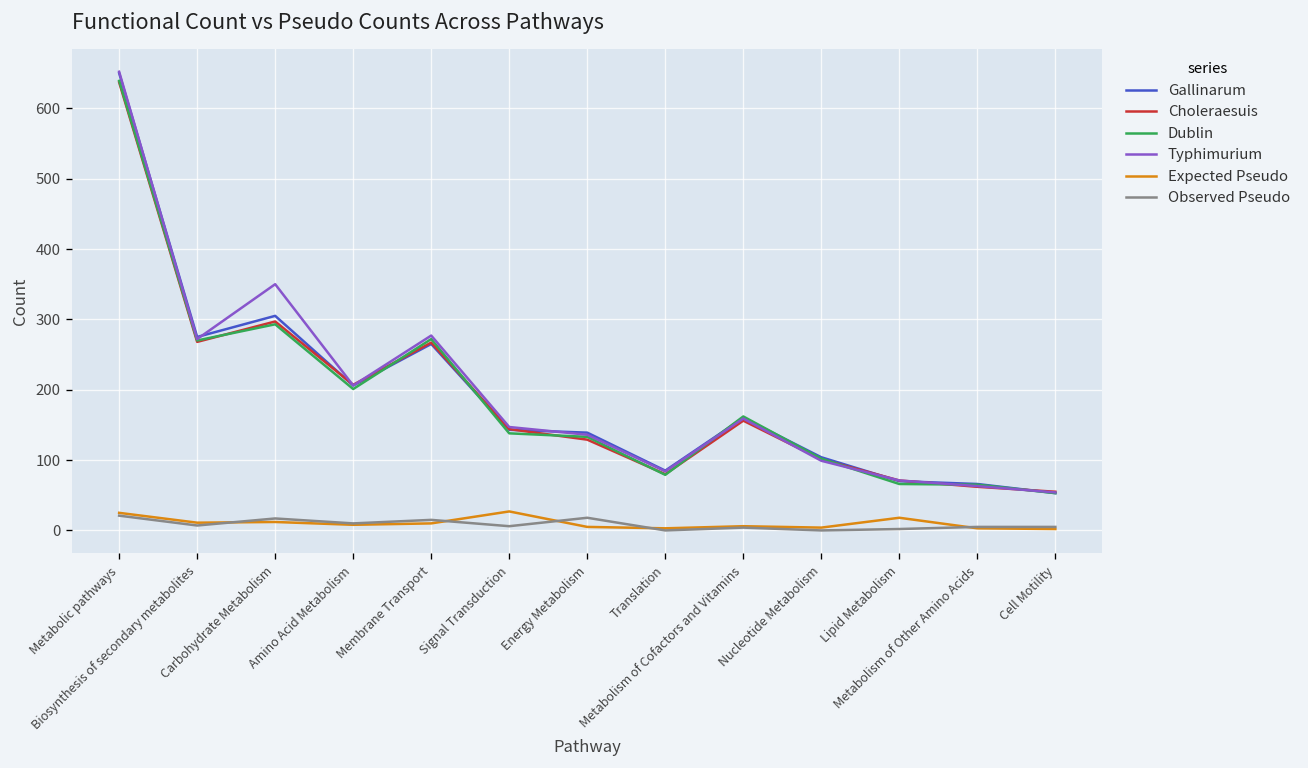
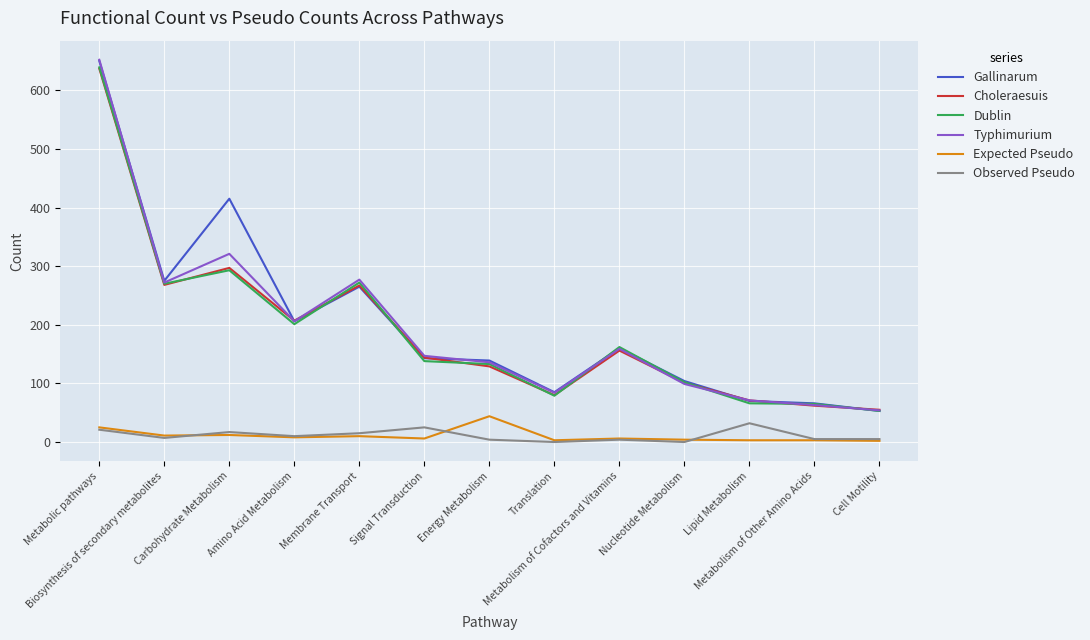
  {
    "Gallinarum": {
-     "Carbohydrate Metabolism": 310
+     "Carbohydrate Metabolism": 420
    },
    "Dublin": {
      "Amino Acid Metabolism": 200,
      "Membrane Transport": 270,
      "Signal Transduction": 140
    },
    "Typhimurium": {
-     "Carbohydrate Metabolism": 350,
+     "Carbohydrate Metabolism": 320,
      "Membrane Transport": 280
    },
    "Expected Pseudo": {
      "Carbohydrate Metabolism": 10,
      "Membrane Transport": 10,
-     "Signal Transduction": 30,
-     "Energy Metabolism": 10,
-     "Lipid Metabolism": 20
+     "Signal Transduction": 10,
+     "Energy Metabolism": 40,
+     "Lipid Metabolism": 0
    },
    "Observed Pseudo": {
      "Carbohydrate Metabolism": 20,
      "Membrane Transport": 20,
-     "Signal Transduction": 10,
-     "Energy Metabolism": 20,
-     "Lipid Metabolism": 0
+     "Signal Transduction": 30,
+     "Energy Metabolism": 0,
+     "Lipid Metabolism": 30
    }
  }
